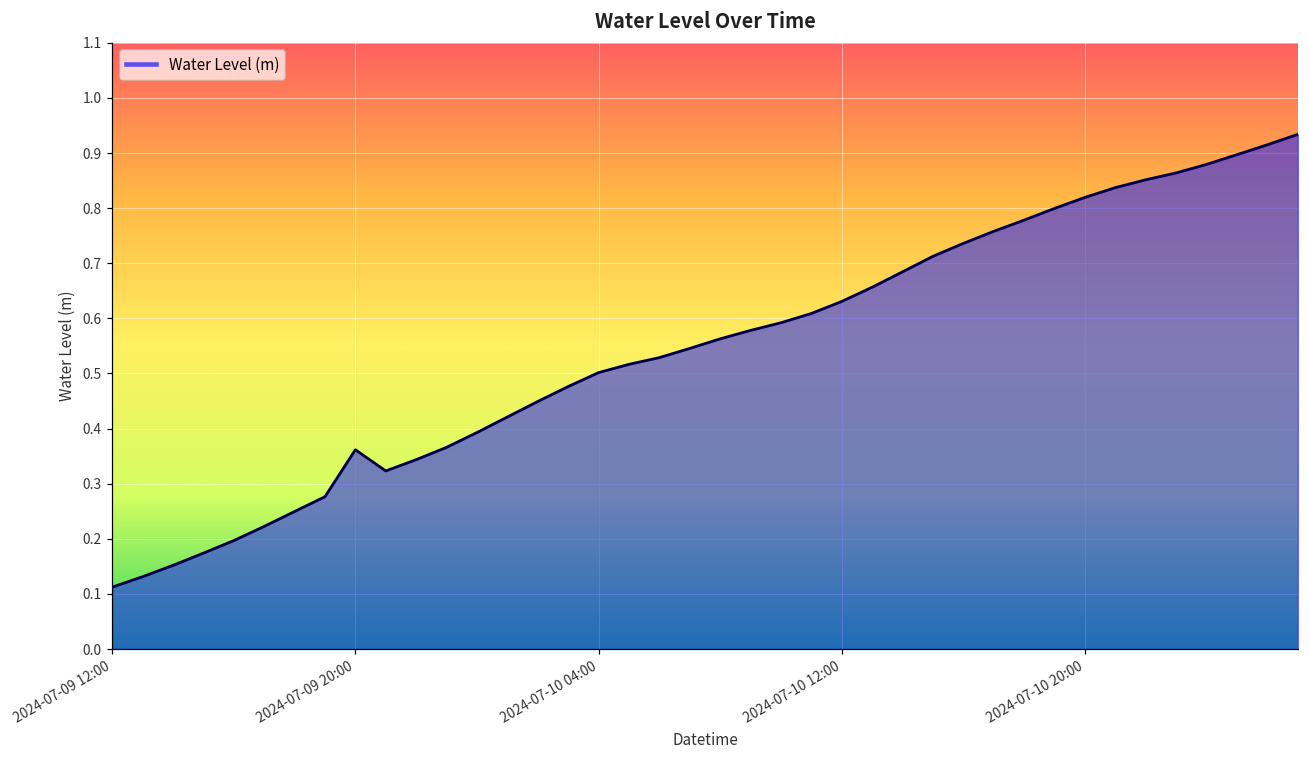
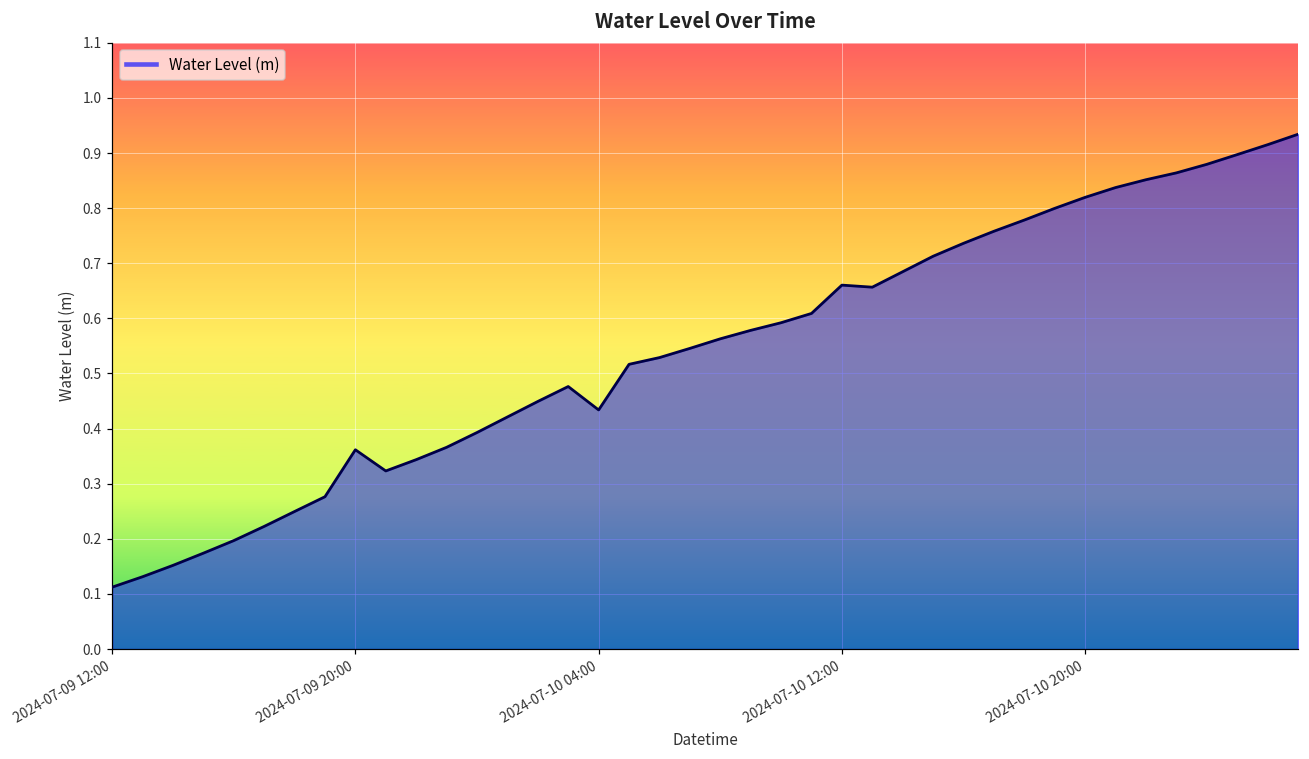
  {
    "2024-07-09 12:00": 0.11,
    "2024-07-09 20:00": 0.36,
-   "2024-07-10 04:00": 0.50,
-   "2024-07-10 12:00": 0.63,
+   "2024-07-10 04:00": 0.43,
+   "2024-07-10 12:00": 0.66,
    "2024-07-10 20:00": 0.82
  }
